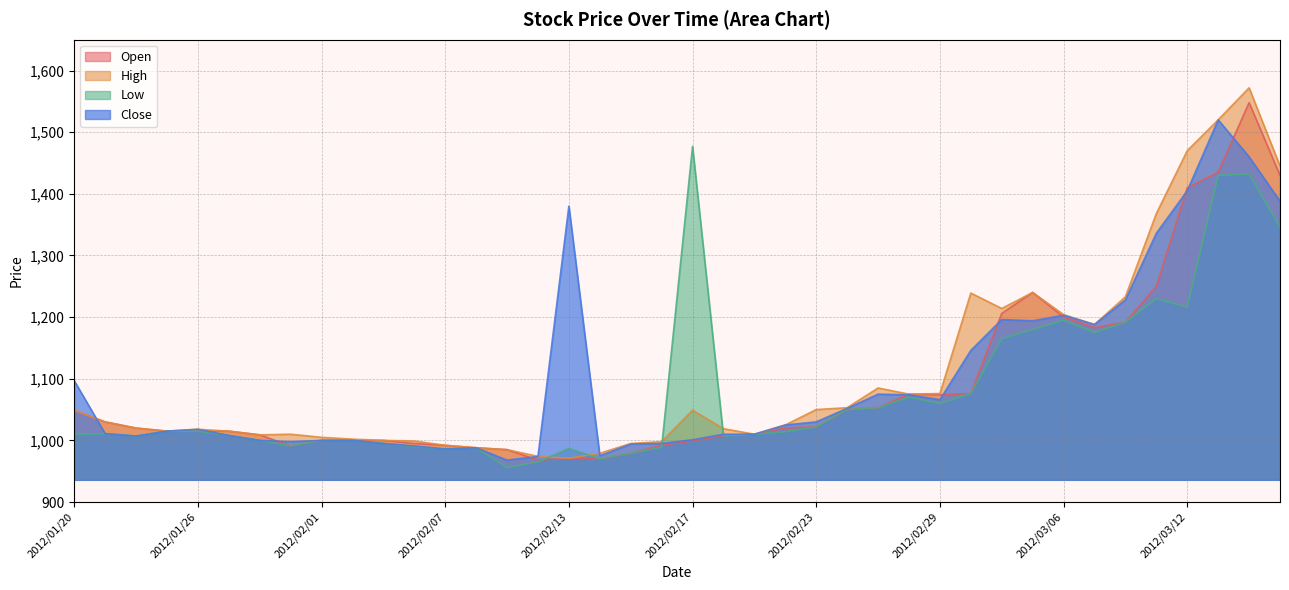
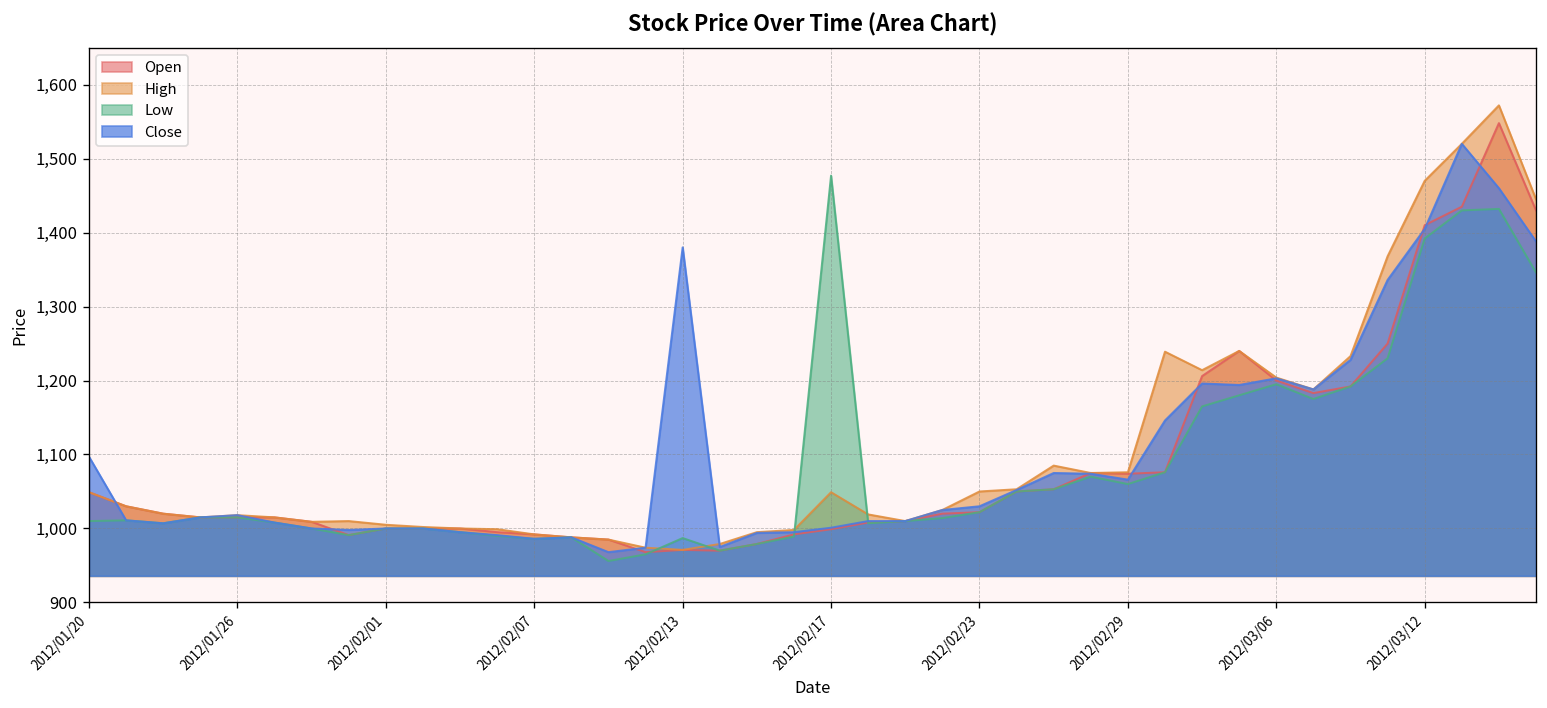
  {
    "Low": {
      "2012/01/20": "1,010",
      "2012/02/13": "990",
      "2012/02/17": "1,480",
      "2012/02/29": "1,060",
      "2012/03/06": "1,200",
-     "2012/03/12": "1,220"
+     "2012/03/12": "1,390"
    },
    "Close": {
      "2012/01/20": "1,100",
      "2012/02/13": "1,380",
      "2012/02/23": "1,030",
      "2012/02/29": "1,070",
      "2012/03/12": "1,410"
    }
  }
